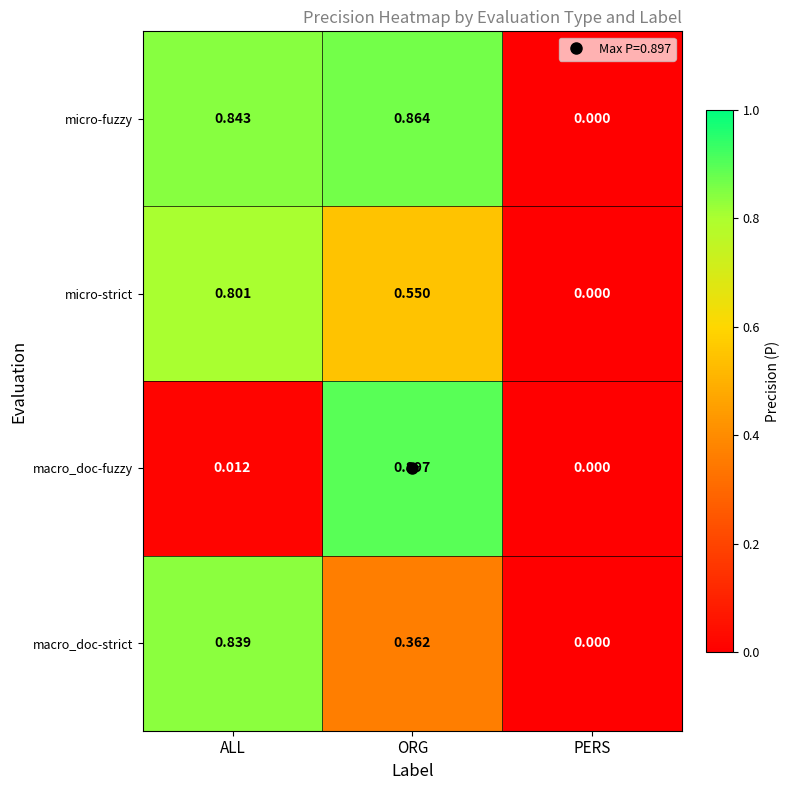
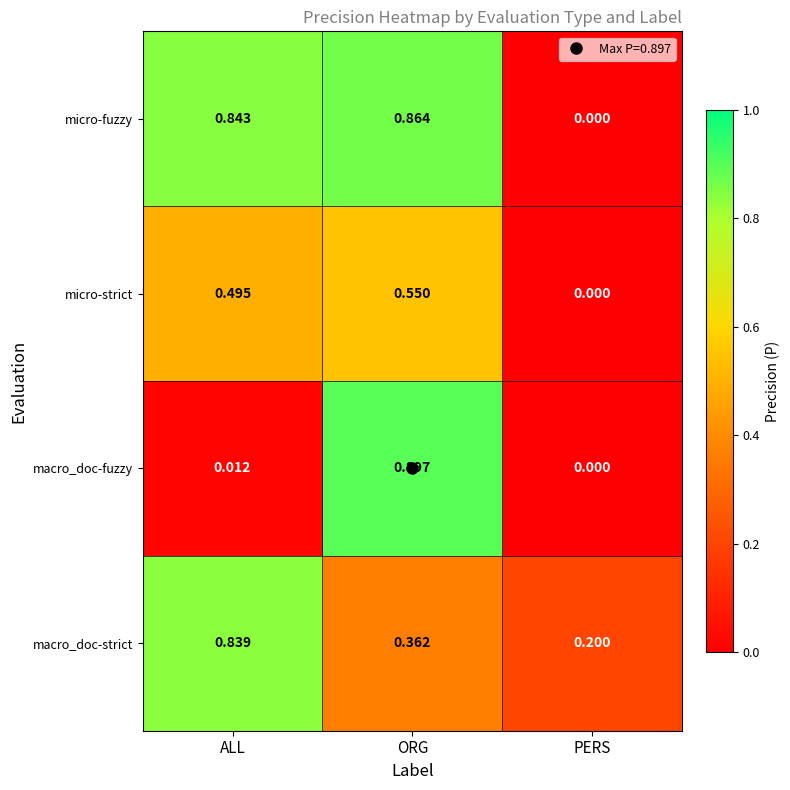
  {
    "micro-fuzzy": {
      "ALL": 0.843,
      "ORG": 0.864,
      "PERS": 0.000
    },
    "micro-strict": {
-     "ALL": 0.801,
+     "ALL": 0.495,
      "ORG": 0.550,
      "PERS": 0.000
    },
    "macro_doc-fuzzy": {
      "ALL": 0.012,
      "PERS": 0.000
    },
    "macro_doc-strict": {
      "ALL": 0.839,
      "ORG": 0.362,
-     "PERS": 0.000
+     "PERS": 0.200
    }
  }
